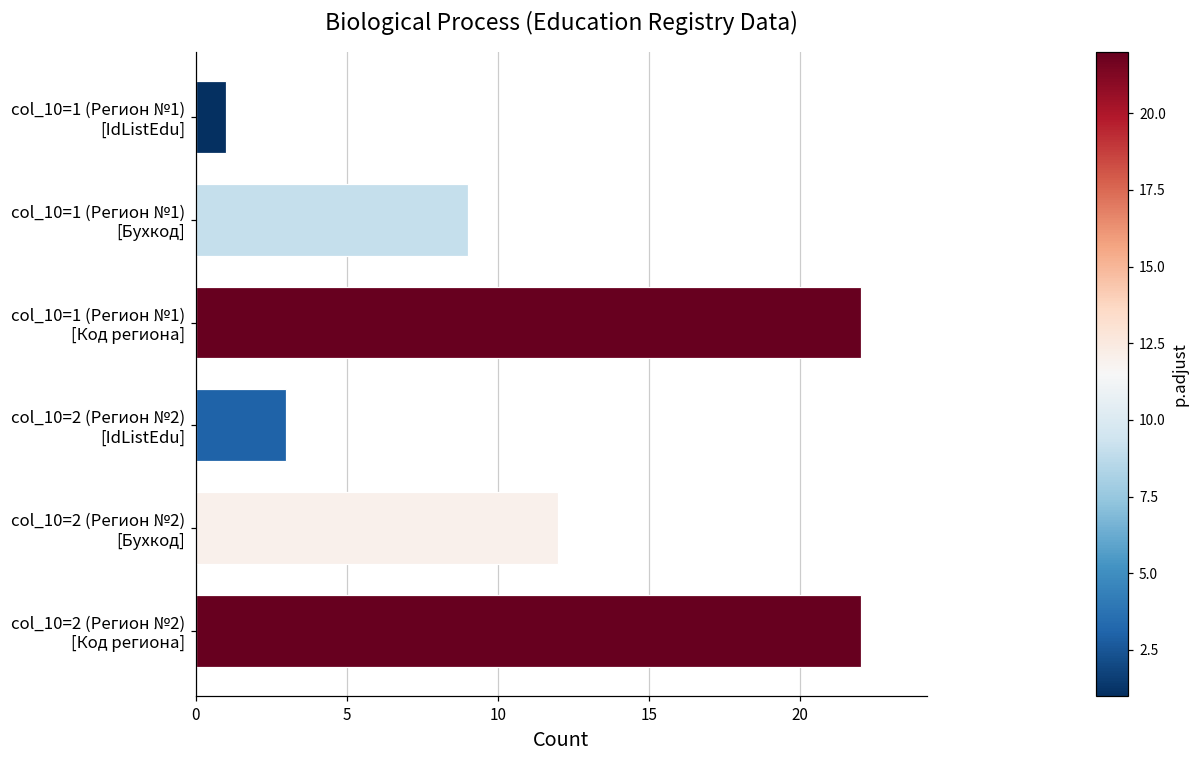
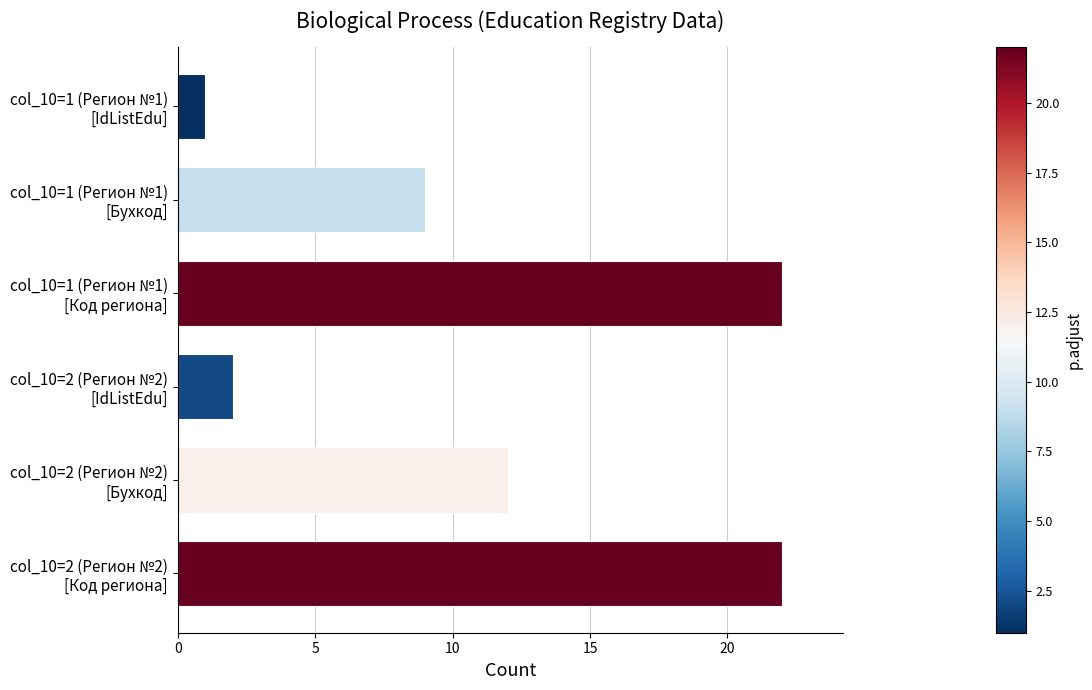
  {
    "col_10=1 (Регион №1) [IdListEdu]": 1,
    "col_10=1 (Регион №1) [Бухкод]": 9,
    "col_10=1 (Регион №1) [Код региона]": 22,
-   "col_10=2 (Регион №2) [IdListEdu]": 3,
+   "col_10=2 (Регион №2) [IdListEdu]": 2,
    "col_10=2 (Регион №2) [Бухкод]": 12,
    "col_10=2 (Регион №2) [Код региона]": 22
  }
